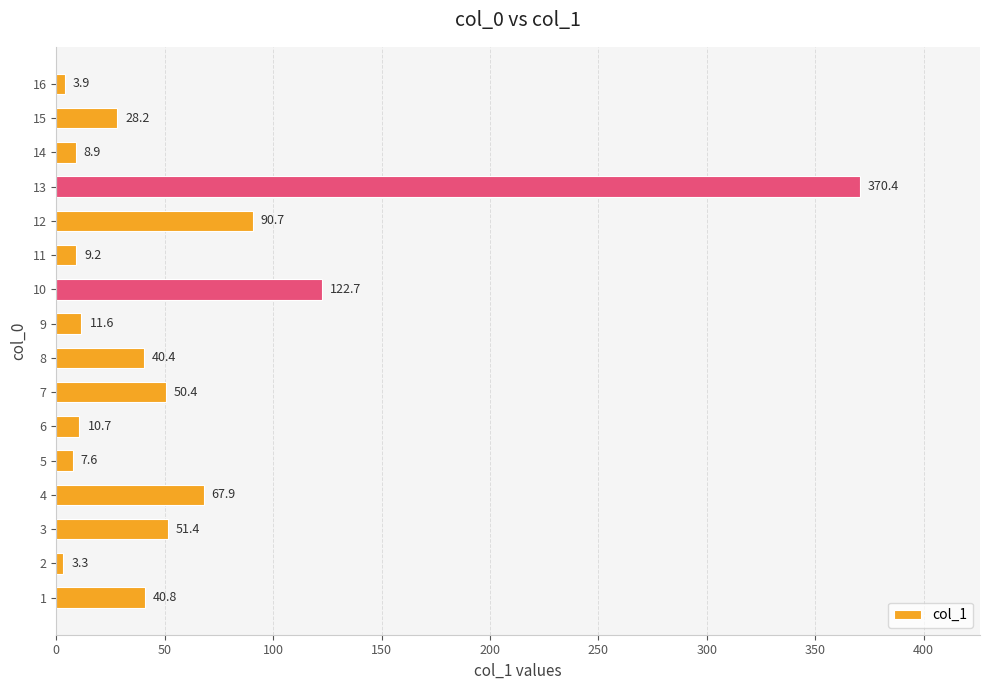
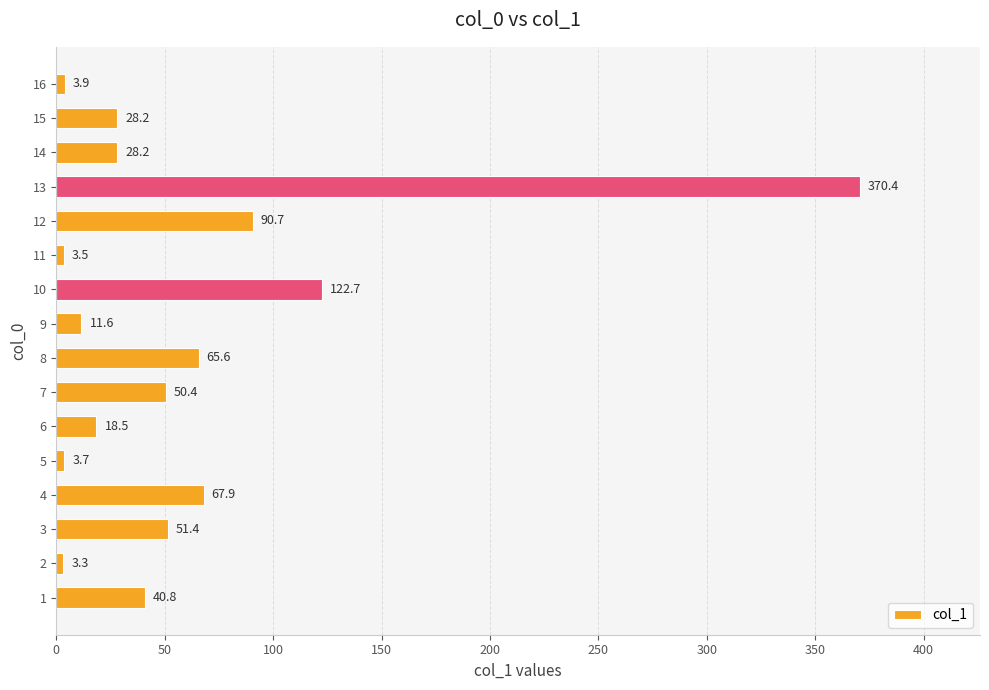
  {
    "16": 3.9,
    "15": 28.2,
-   "14": 8.9,
+   "14": 28.2,
    "13": 370.4,
    "12": 90.7,
-   "11": 9.2,
+   "11": 3.5,
    "10": 122.7,
    "9": 11.6,
-   "8": 40.4,
+   "8": 65.6,
    "7": 50.4,
-   "6": 10.7,
-   "5": 7.6,
+   "6": 18.5,
+   "5": 3.7,
    "4": 67.9,
    "3": 51.4,
    "2": 3.3,
    "1": 40.8
  }
